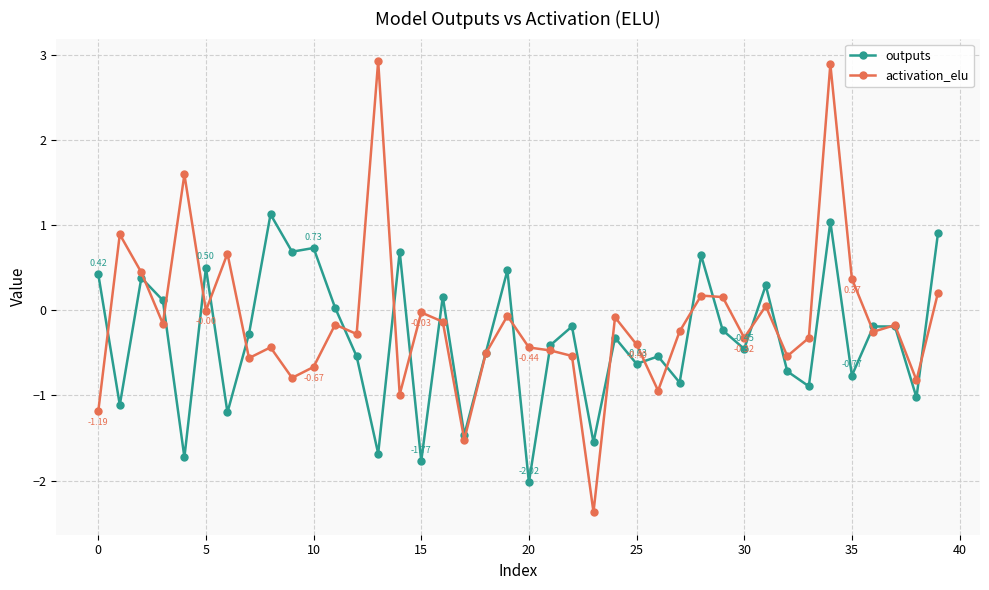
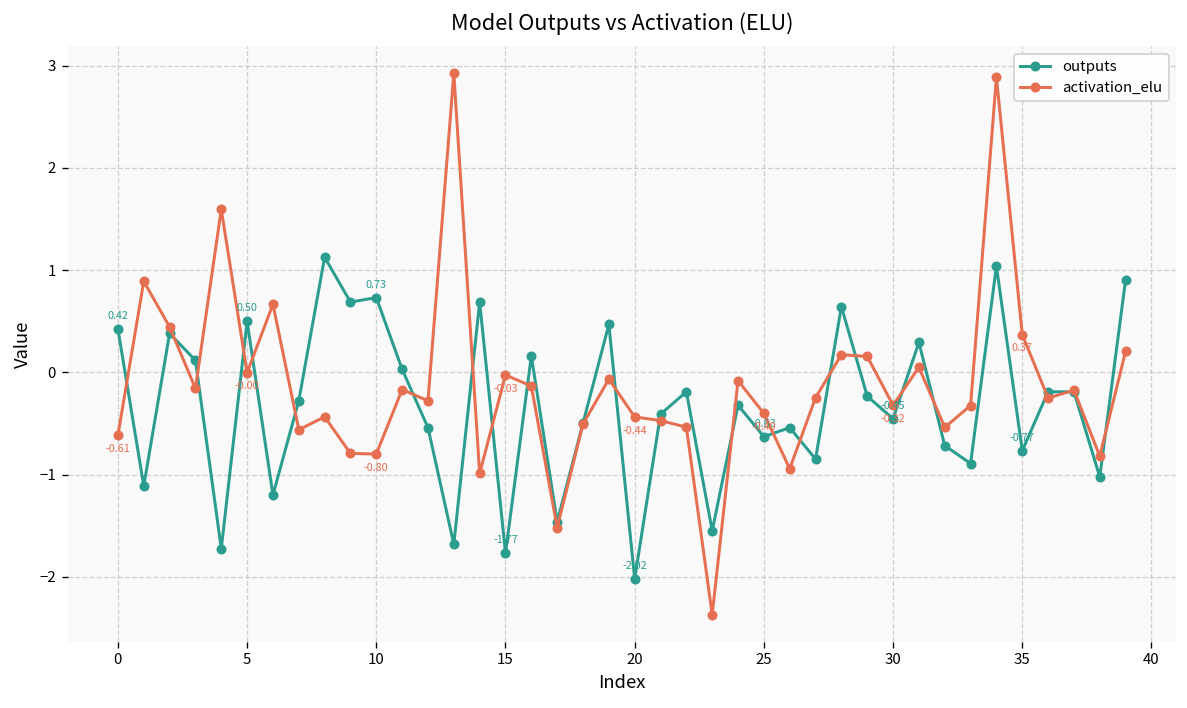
  {
    "outputs": {
      "0": 0.42,
      "5": 0.50,
      "10": 0.73,
      "15": -1.77,
      "20": -2.02,
      "35": -0.77
    },
    "activation_elu": {
-     "0": -1.19,
+     "0": -0.61,
      "5": -0.00,
-     "10": -0.67,
+     "10": -0.80,
      "15": -0.03,
      "20": -0.44,
      "35": 0.37
    }
  }
